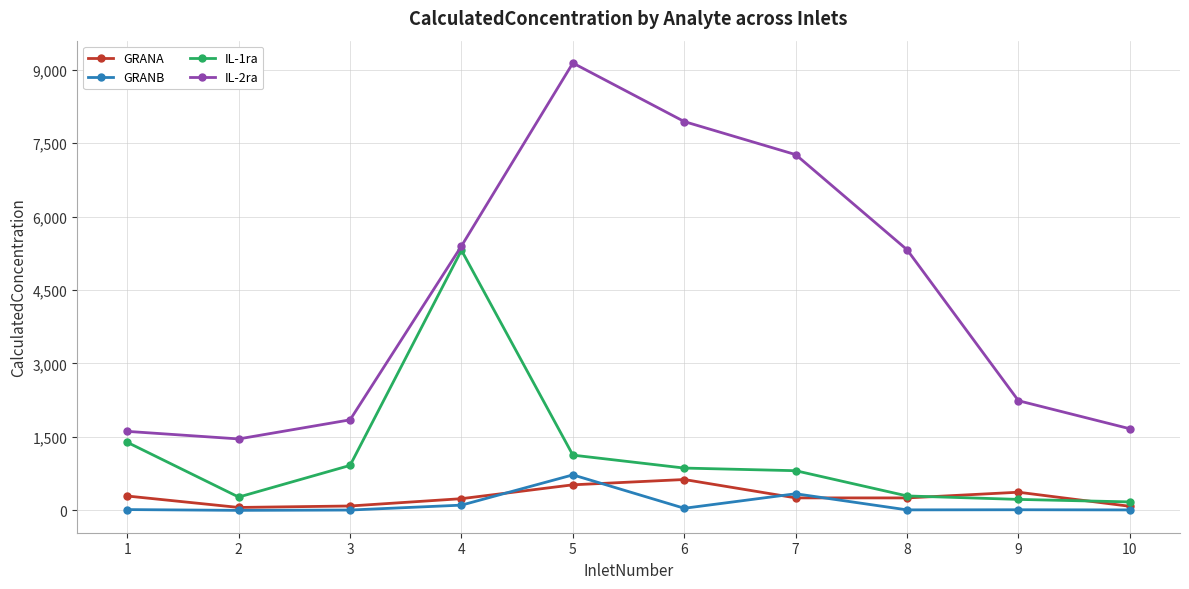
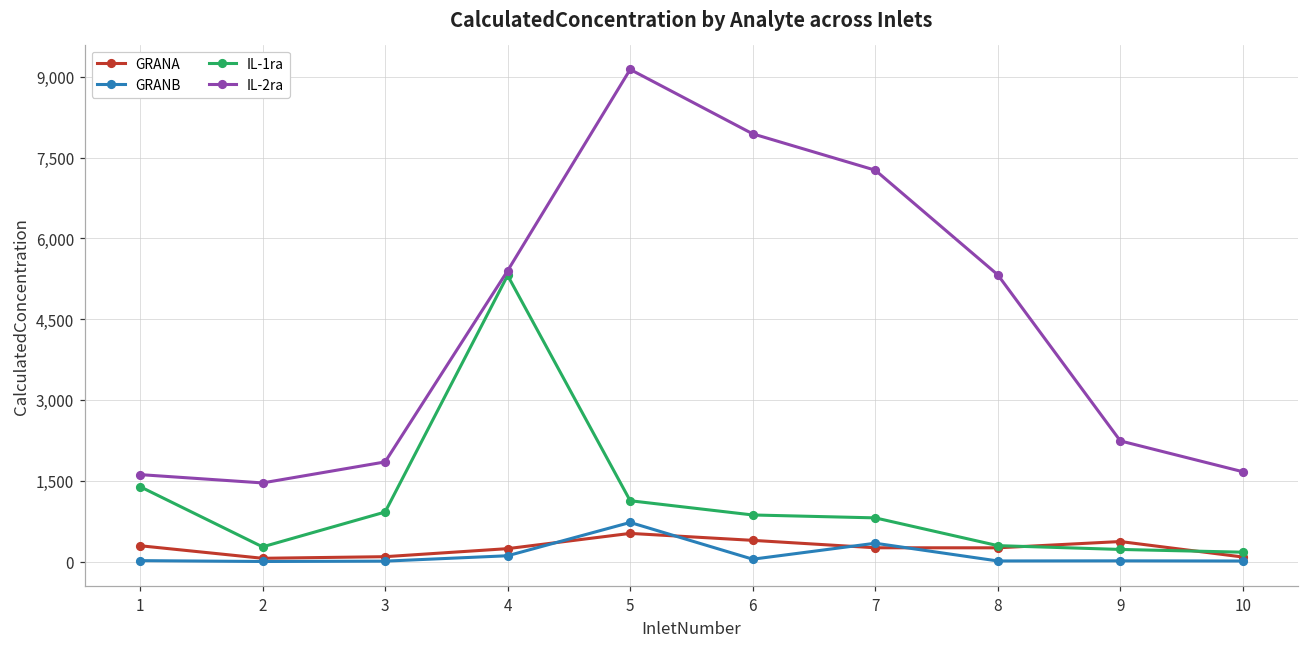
  {
    "GRANA": {
      "1": "300",
      "2": "100",
      "3": "100",
      "4": "200",
      "5": "500",
-     "6": "600",
+     "6": "400",
      "7": "300",
      "9": "400",
      "10": "100"
    },
    "GRANB": {
      "1": "0",
      "2": "0",
      "3": "0",
      "4": "100",
      "5": "700",
      "6": "0",
      "7": "300",
      "8": "0",
      "9": "0",
      "10": "0"
    },
    "IL-1ra": {
      "1": "1,400",
      "2": "300",
      "3": "900",
      "4": "5,300",
      "5": "1,100",
      "6": "900",
      "7": "800",
      "9": "200",
      "10": "200"
    },
    "IL-2ra": {
      "1": "1,600",
      "2": "1,500",
      "3": "1,800",
      "4": "5,400",
      "5": "9,100",
      "6": "7,900",
      "7": "7,300",
      "8": "5,300",
      "9": "2,200",
      "10": "1,700"
    }
  }
